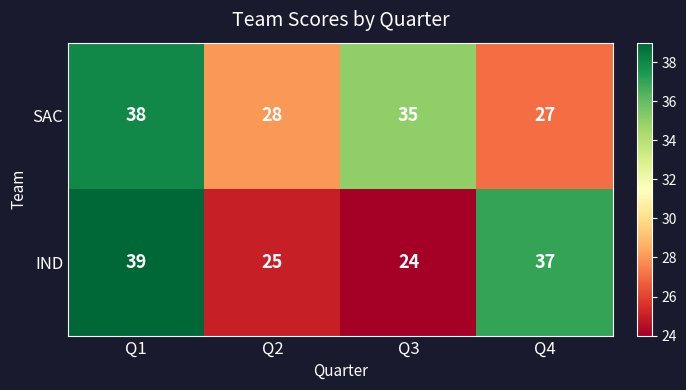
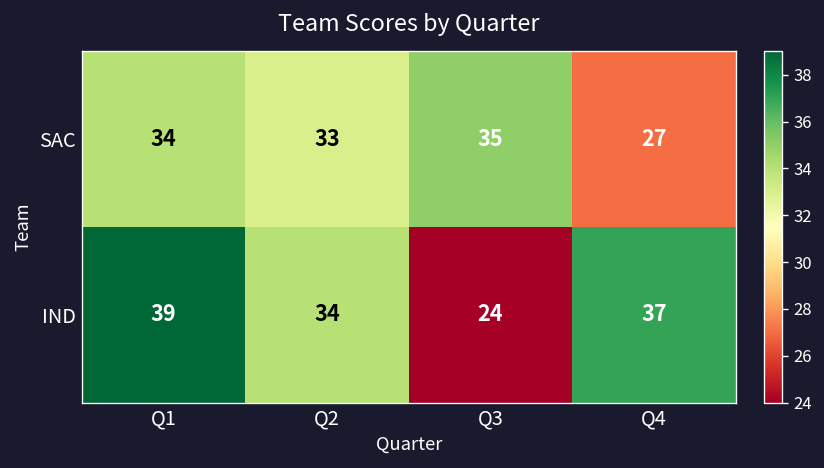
  {
    "SAC": {
-     "Q1": 38,
-     "Q2": 28,
+     "Q1": 34,
+     "Q2": 33,
      "Q3": 35,
      "Q4": 27
    },
    "IND": {
      "Q1": 39,
-     "Q2": 25,
+     "Q2": 34,
      "Q3": 24,
      "Q4": 37
    }
  }
